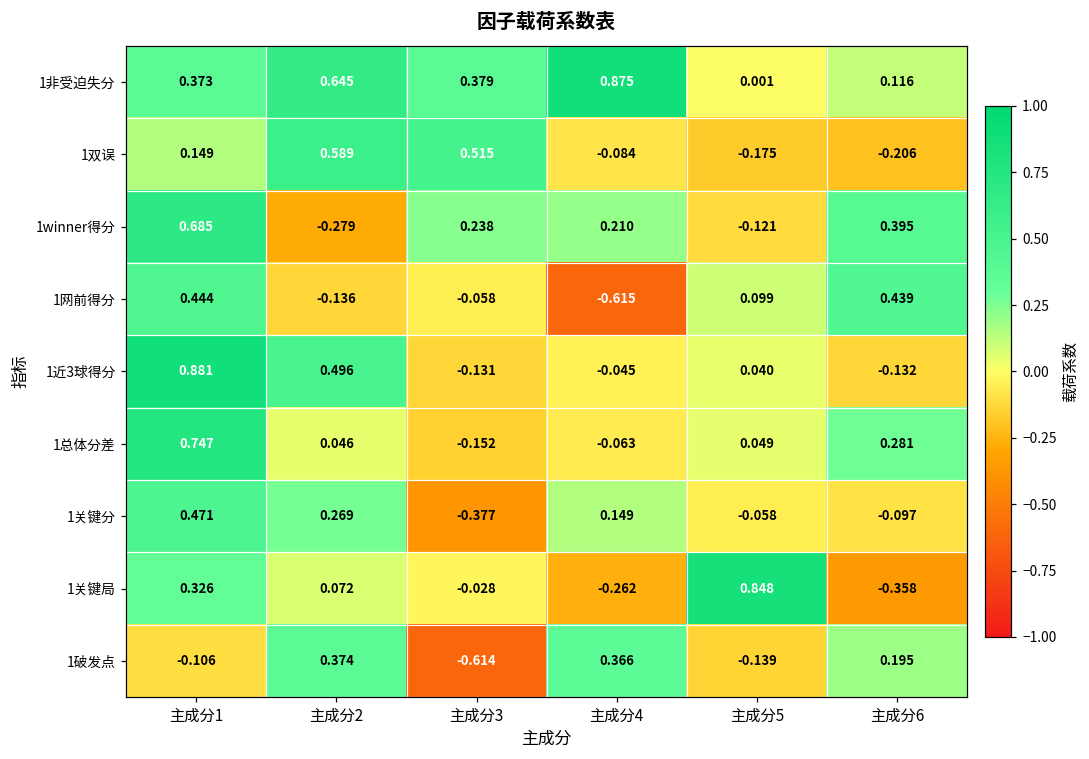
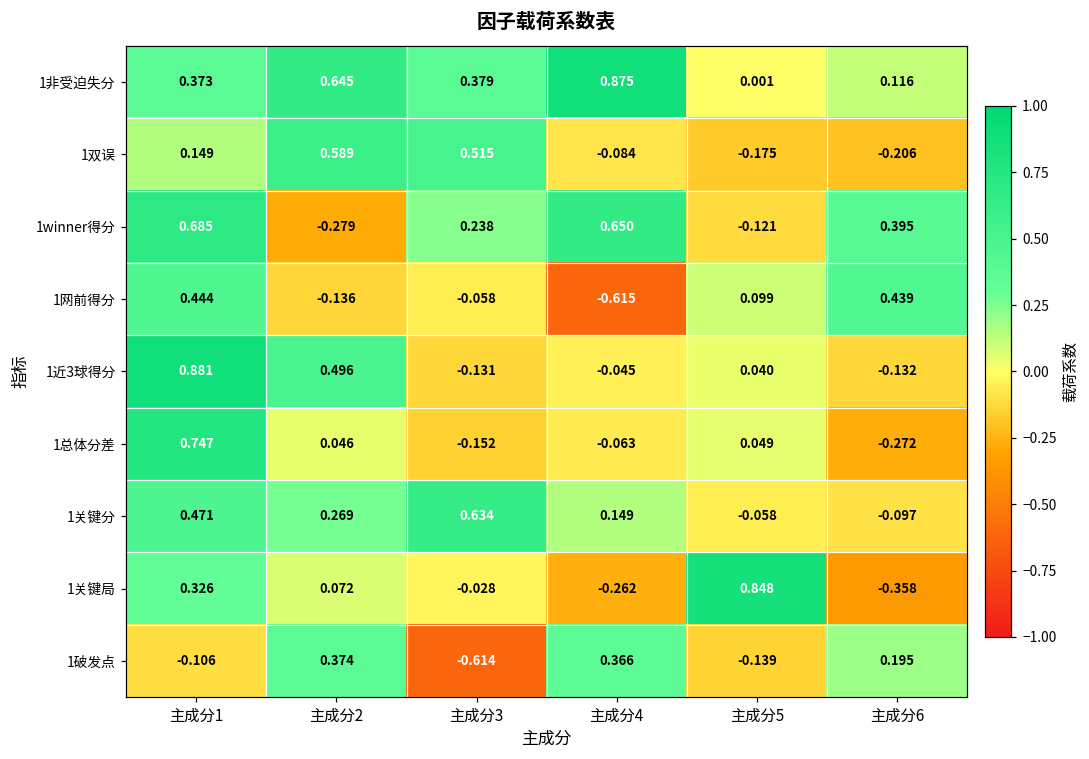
  {
    "1非受迫失分": {
      "主成分1": 0.373,
      "主成分2": 0.645,
      "主成分3": 0.379,
      "主成分4": 0.875,
      "主成分5": 0.001,
      "主成分6": 0.116
    },
    "1双误": {
      "主成分1": 0.149,
      "主成分2": 0.589,
      "主成分3": 0.515,
      "主成分4": -0.084,
      "主成分5": -0.175,
      "主成分6": -0.206
    },
    "1winner得分": {
      "主成分1": 0.685,
      "主成分2": -0.279,
      "主成分3": 0.238,
-     "主成分4": 0.210,
+     "主成分4": 0.650,
      "主成分5": -0.121,
      "主成分6": 0.395
    },
    "1网前得分": {
      "主成分1": 0.444,
      "主成分2": -0.136,
      "主成分3": -0.058,
      "主成分4": -0.615,
      "主成分5": 0.099,
      "主成分6": 0.439
    },
    "1近3球得分": {
      "主成分1": 0.881,
      "主成分2": 0.496,
      "主成分3": -0.131,
      "主成分4": -0.045,
      "主成分5": 0.040,
      "主成分6": -0.132
    },
    "1总体分差": {
      "主成分1": 0.747,
      "主成分2": 0.046,
      "主成分3": -0.152,
      "主成分4": -0.063,
      "主成分5": 0.049,
-     "主成分6": 0.281
+     "主成分6": -0.272
    },
    "1关键分": {
      "主成分1": 0.471,
      "主成分2": 0.269,
-     "主成分3": -0.377,
+     "主成分3": 0.634,
      "主成分4": 0.149,
      "主成分5": -0.058,
      "主成分6": -0.097
    },
    "1关键局": {
      "主成分1": 0.326,
      "主成分2": 0.072,
      "主成分3": -0.028,
      "主成分4": -0.262,
      "主成分5": 0.848,
      "主成分6": -0.358
    },
    "1破发点": {
      "主成分1": -0.106,
      "主成分2": 0.374,
      "主成分3": -0.614,
      "主成分4": 0.366,
      "主成分5": -0.139,
      "主成分6": 0.195
    }
  }
